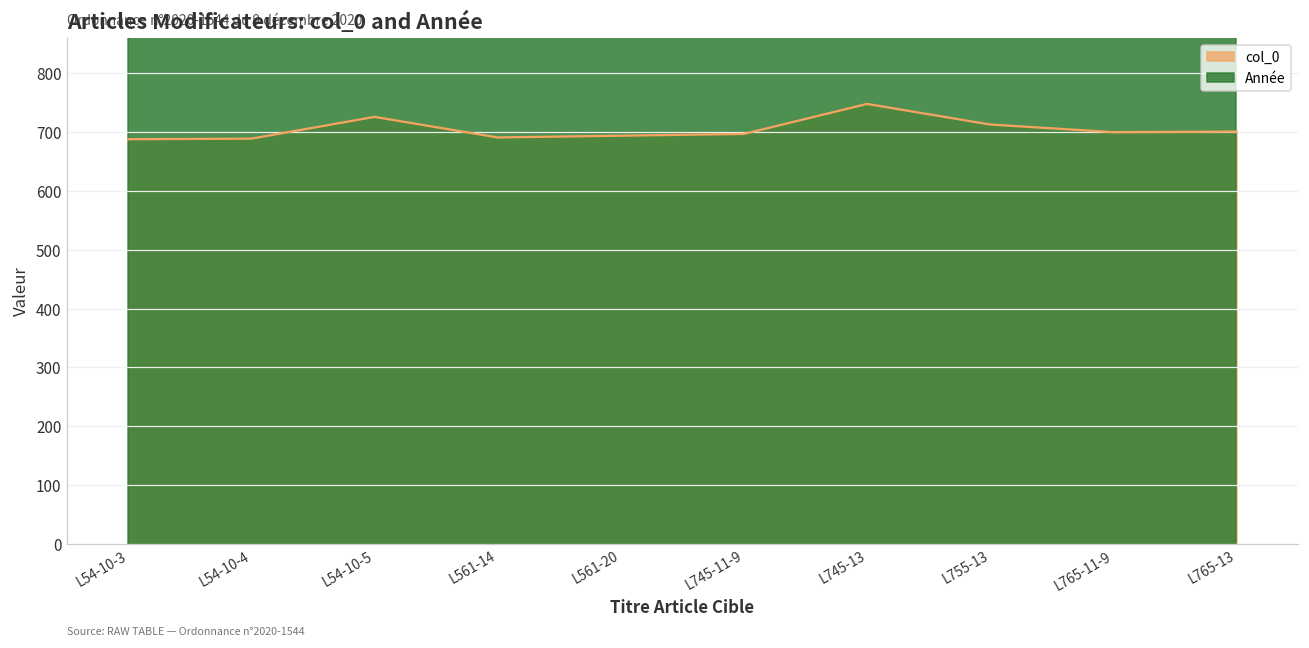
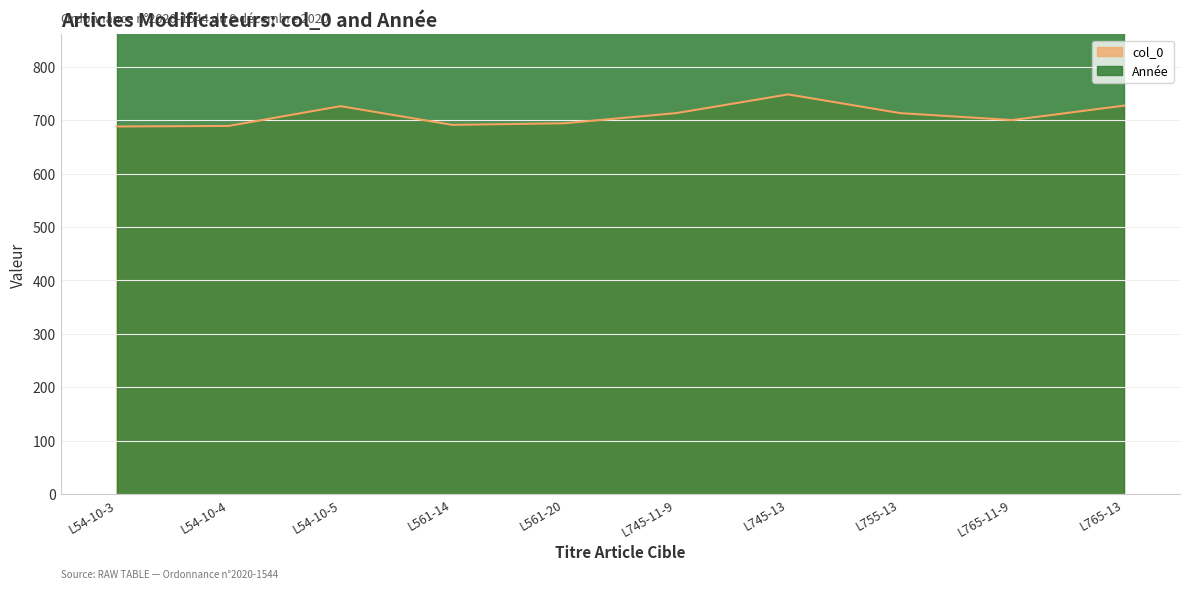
  {
    "col_0": {
      "L54-10-3": 690,
      "L54-10-4": 690,
      "L54-10-5": 730,
      "L561-14": 690,
      "L561-20": 690,
-     "L745-11-9": 700,
+     "L745-11-9": 710,
      "L745-13": 750,
      "L755-13": 710,
      "L765-11-9": 700,
-     "L765-13": 700
+     "L765-13": 730
    }
  }
